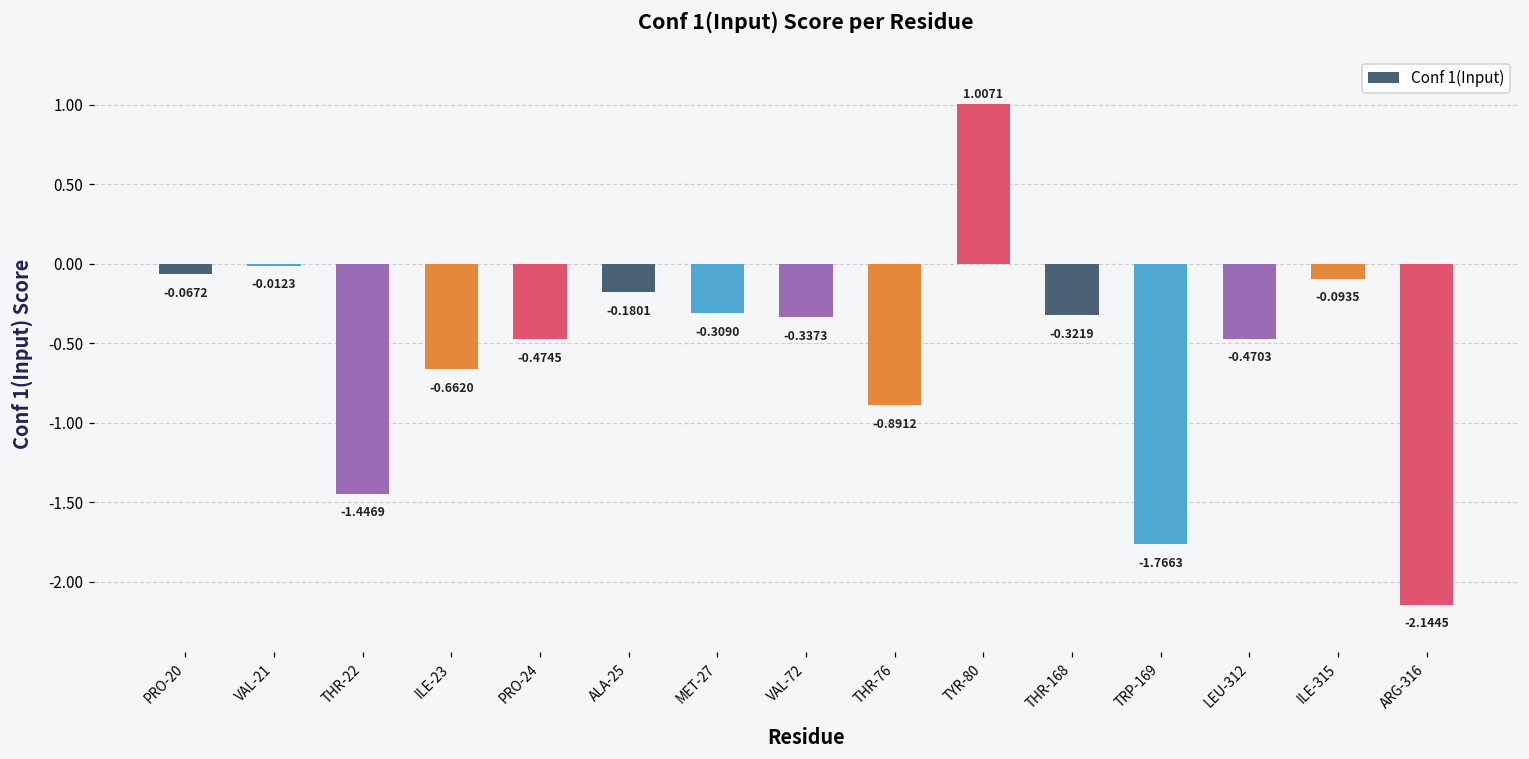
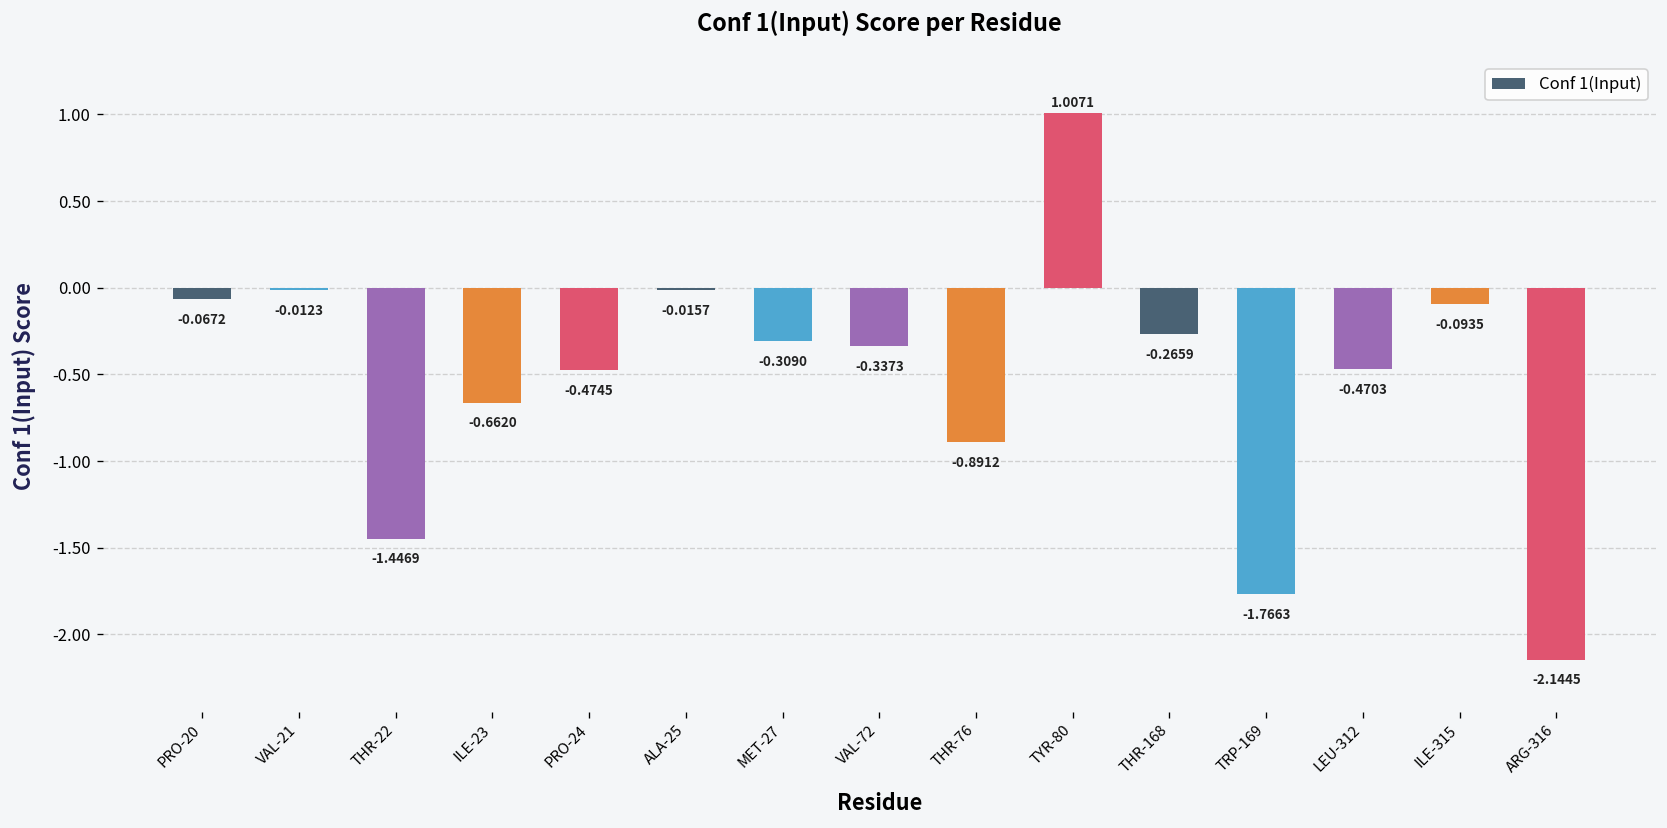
  {
    "PRO-20": -0.0672,
    "VAL-21": -0.0123,
    "THR-22": -1.4469,
    "ILE-23": -0.6620,
    "PRO-24": -0.4745,
-   "ALA-25": -0.1801,
+   "ALA-25": -0.0157,
    "MET-27": -0.3090,
    "VAL-72": -0.3373,
    "THR-76": -0.8912,
    "TYR-80": 1.0071,
-   "THR-168": -0.3219,
+   "THR-168": -0.2659,
    "TRP-169": -1.7663,
    "LEU-312": -0.4703,
    "ILE-315": -0.0935,
    "ARG-316": -2.1445
  }
